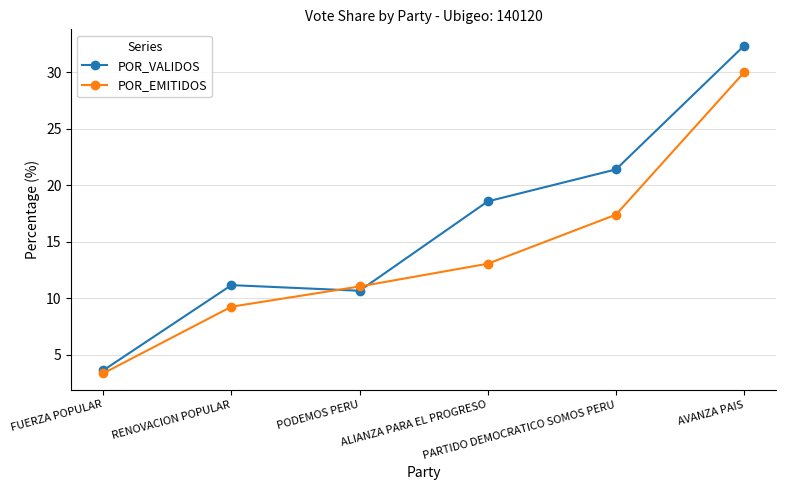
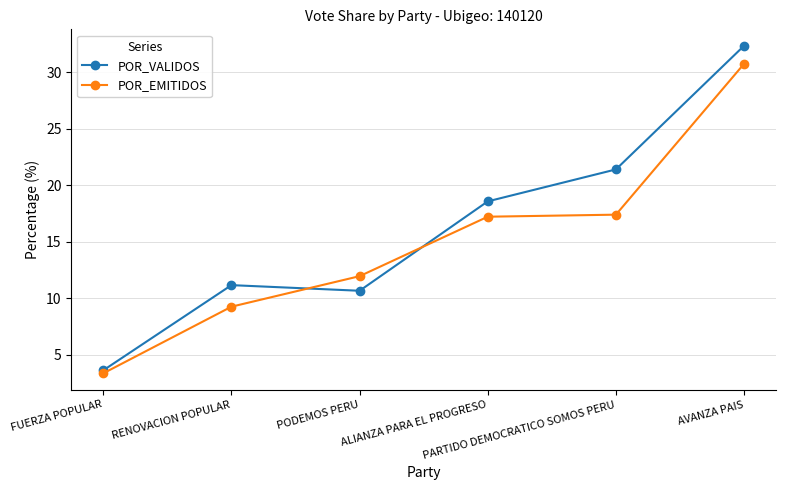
  {
    "POR_VALIDOS": {
      "FUERZA POPULAR": 3.6,
      "RENOVACION POPULAR": 11.2,
      "PODEMOS PERU": 10.7,
      "ALIANZA PARA EL PROGRESO": 18.6,
      "PARTIDO DEMOCRATICO SOMOS PERU": 21.4,
      "AVANZA PAIS": 32.3
    },
    "POR_EMITIDOS": {
      "FUERZA POPULAR": 3.4,
      "RENOVACION POPULAR": 9.3,
-     "PODEMOS PERU": 11.1,
-     "ALIANZA PARA EL PROGRESO": 13.1,
+     "PODEMOS PERU": 12.0,
+     "ALIANZA PARA EL PROGRESO": 17.2,
      "PARTIDO DEMOCRATICO SOMOS PERU": 17.4,
-     "AVANZA PAIS": 30.0
+     "AVANZA PAIS": 30.7
    }
  }
